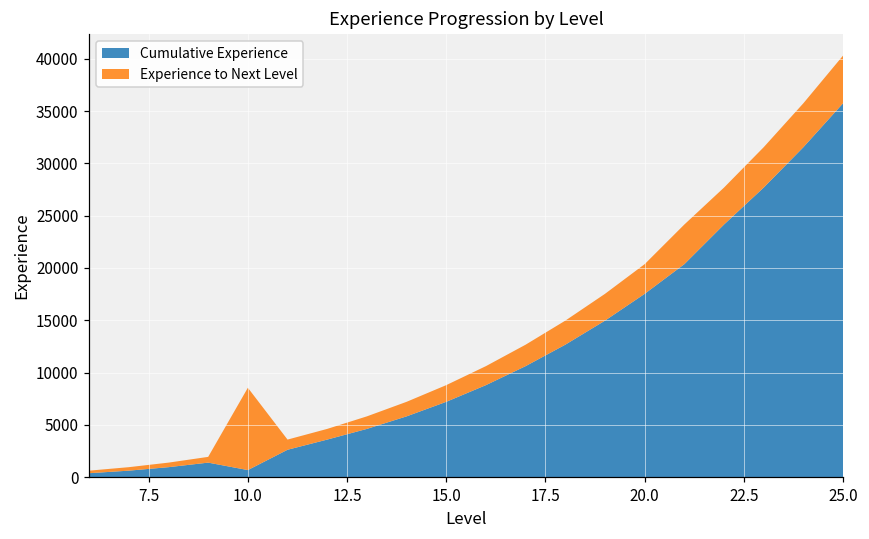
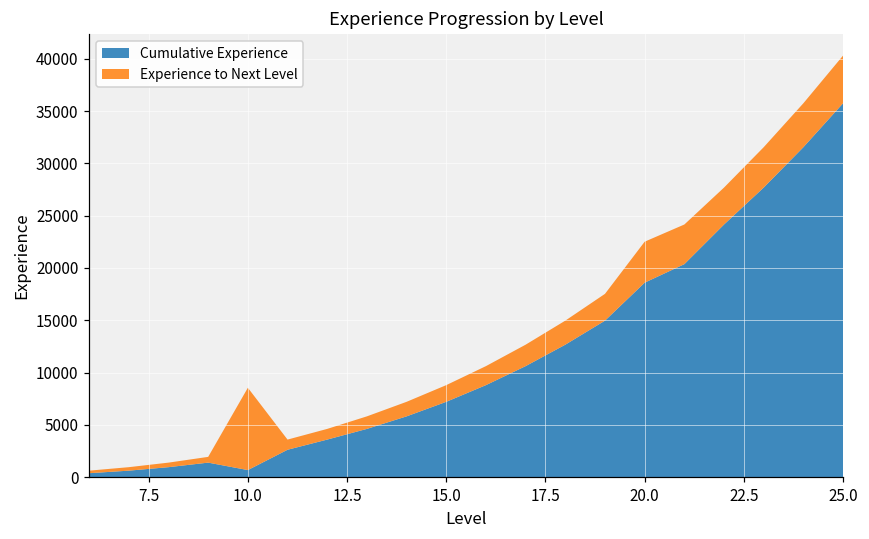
  {
    "Cumulative Experience": {
      "10.0": 1000,
      "15.0": 7000,
-     "20.0": 18000,
+     "20.0": 19000,
      "25.0": 36000
    },
    "Experience to Next Level": {
      "10.0": 8000,
      "15.0": 2000,
-     "20.0": 3000,
+     "20.0": 4000,
      "25.0": 5000
    }
  }
